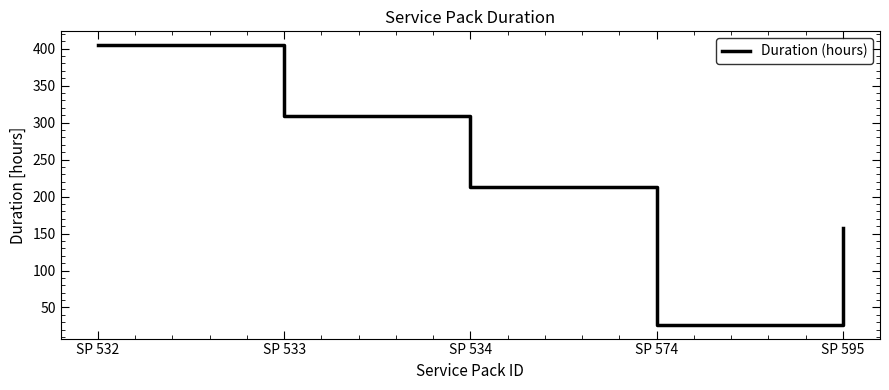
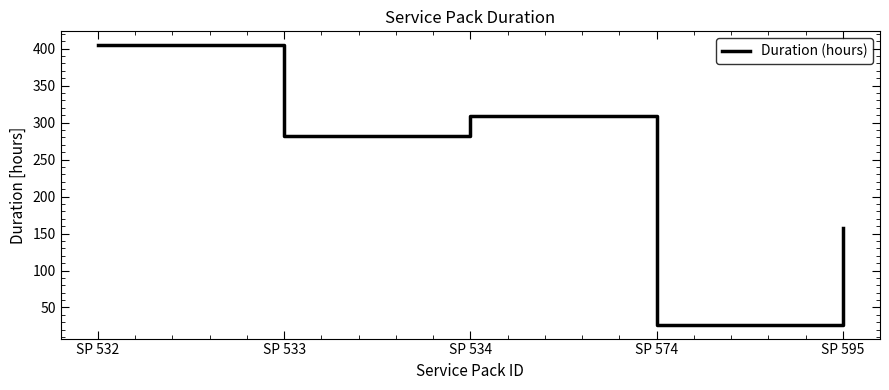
  {
    "SP 532": 400,
-   "SP 533": 310,
-   "SP 534": 210,
+   "SP 533": 280,
+   "SP 534": 310,
    "SP 574": 30,
    "SP 595": 160
  }
